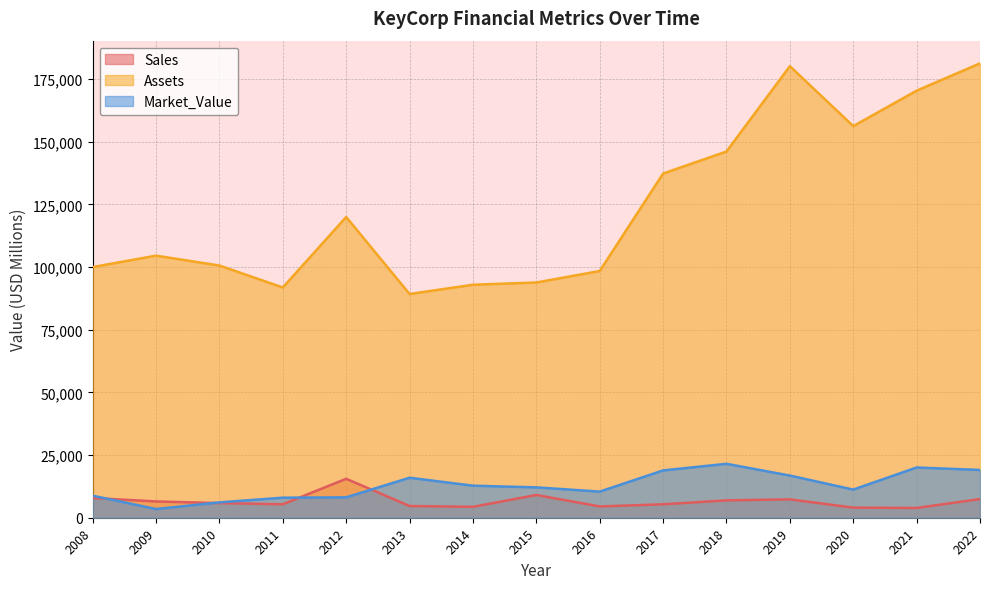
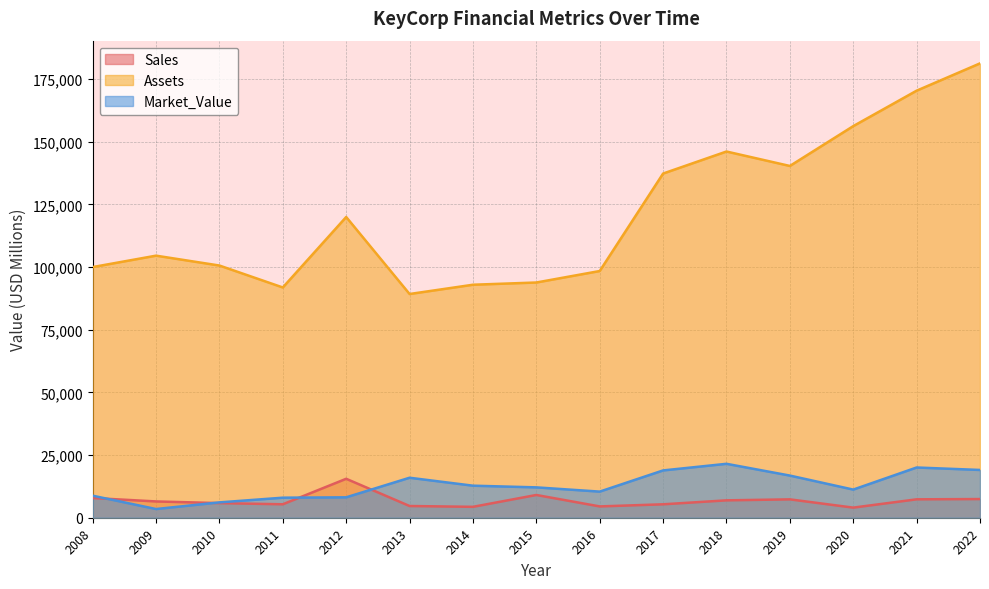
  {
    "Sales": {
      "2009": "7,000",
      "2011": "5,000",
      "2012": "16,000",
      "2013": "5,000",
      "2014": "4,000",
      "2015": "9,000",
      "2016": "5,000",
      "2017": "5,000",
      "2018": "7,000",
      "2019": "7,000",
      "2020": "4,000",
-     "2021": "4,000",
+     "2021": "7,000",
      "2022": "7,000"
    },
    "Assets": {
      "2008": "100,000",
      "2009": "105,000",
      "2010": "101,000",
      "2011": "92,000",
      "2012": "120,000",
      "2013": "89,000",
      "2014": "93,000",
      "2015": "94,000",
      "2016": "98,000",
      "2017": "137,000",
      "2018": "146,000",
-     "2019": "180,000",
+     "2019": "140,000",
      "2020": "156,000",
      "2021": "170,000",
      "2022": "181,000"
    },
    "Market_Value": {
      "2009": "3,000",
      "2011": "8,000",
      "2012": "8,000",
      "2013": "16,000",
      "2014": "13,000",
      "2015": "12,000",
      "2016": "10,000",
      "2017": "19,000",
      "2018": "22,000",
      "2019": "17,000",
      "2020": "11,000",
      "2021": "20,000",
      "2022": "19,000"
    }
  }
